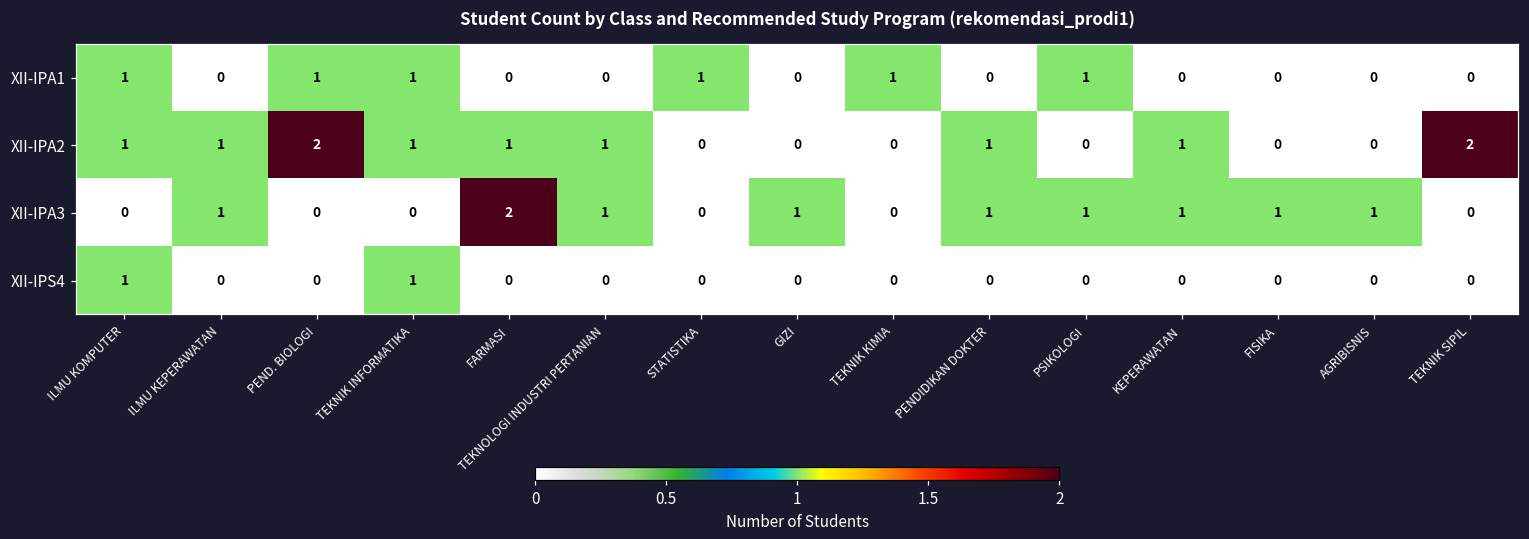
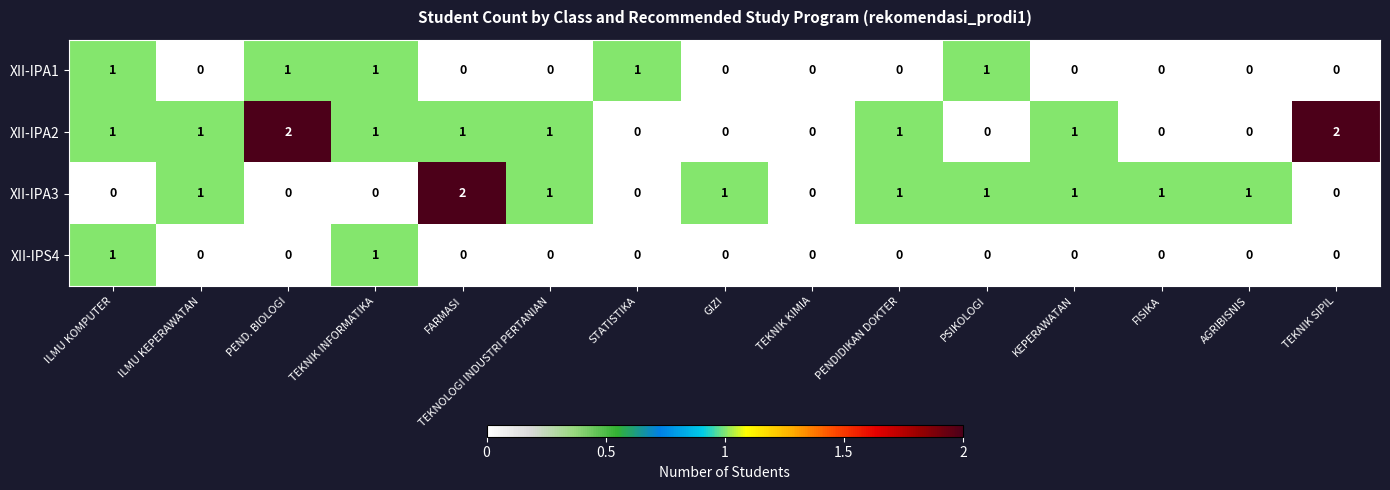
  {
    "XII-IPA1": {
      "ILMU KOMPUTER": 1,
      "ILMU KEPERAWATAN": 0,
      "PEND. BIOLOGI": 1,
      "TEKNIK INFORMATIKA": 1,
      "FARMASI": 0,
      "TEKNOLOGI INDUSTRI PERTANIAN": 0,
      "STATISTIKA": 1,
      "GIZI": 0,
-     "TEKNIK KIMIA": 1,
+     "TEKNIK KIMIA": 0,
      "PENDIDIKAN DOKTER": 0,
      "PSIKOLOGI": 1,
      "KEPERAWATAN": 0,
      "FISIKA": 0,
      "AGRIBISNIS": 0,
      "TEKNIK SIPIL": 0
    },
    "XII-IPA2": {
      "ILMU KOMPUTER": 1,
      "ILMU KEPERAWATAN": 1,
      "PEND. BIOLOGI": 2,
      "TEKNIK INFORMATIKA": 1,
      "FARMASI": 1,
      "TEKNOLOGI INDUSTRI PERTANIAN": 1,
      "STATISTIKA": 0,
      "GIZI": 0,
      "TEKNIK KIMIA": 0,
      "PENDIDIKAN DOKTER": 1,
      "PSIKOLOGI": 0,
      "KEPERAWATAN": 1,
      "FISIKA": 0,
      "AGRIBISNIS": 0,
      "TEKNIK SIPIL": 2
    },
    "XII-IPA3": {
      "ILMU KOMPUTER": 0,
      "ILMU KEPERAWATAN": 1,
      "PEND. BIOLOGI": 0,
      "TEKNIK INFORMATIKA": 0,
      "FARMASI": 2,
      "TEKNOLOGI INDUSTRI PERTANIAN": 1,
      "STATISTIKA": 0,
      "GIZI": 1,
      "TEKNIK KIMIA": 0,
      "PENDIDIKAN DOKTER": 1,
      "PSIKOLOGI": 1,
      "KEPERAWATAN": 1,
      "FISIKA": 1,
      "AGRIBISNIS": 1,
      "TEKNIK SIPIL": 0
    },
    "XII-IPS4": {
      "ILMU KOMPUTER": 1,
      "ILMU KEPERAWATAN": 0,
      "PEND. BIOLOGI": 0,
      "TEKNIK INFORMATIKA": 1,
      "FARMASI": 0,
      "TEKNOLOGI INDUSTRI PERTANIAN": 0,
      "STATISTIKA": 0,
      "GIZI": 0,
      "TEKNIK KIMIA": 0,
      "PENDIDIKAN DOKTER": 0,
      "PSIKOLOGI": 0,
      "KEPERAWATAN": 0,
      "FISIKA": 0,
      "AGRIBISNIS": 0,
      "TEKNIK SIPIL": 0
    }
  }
